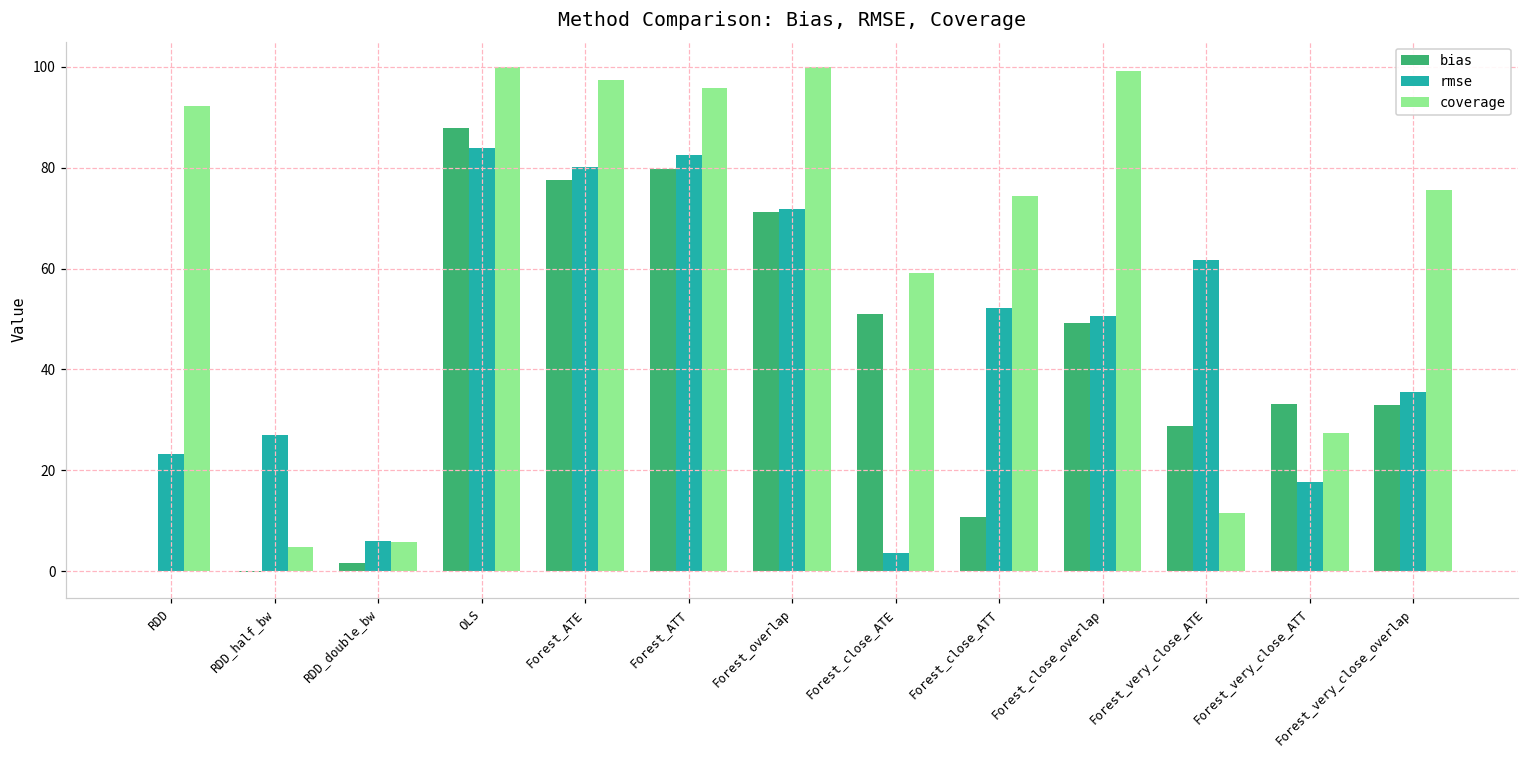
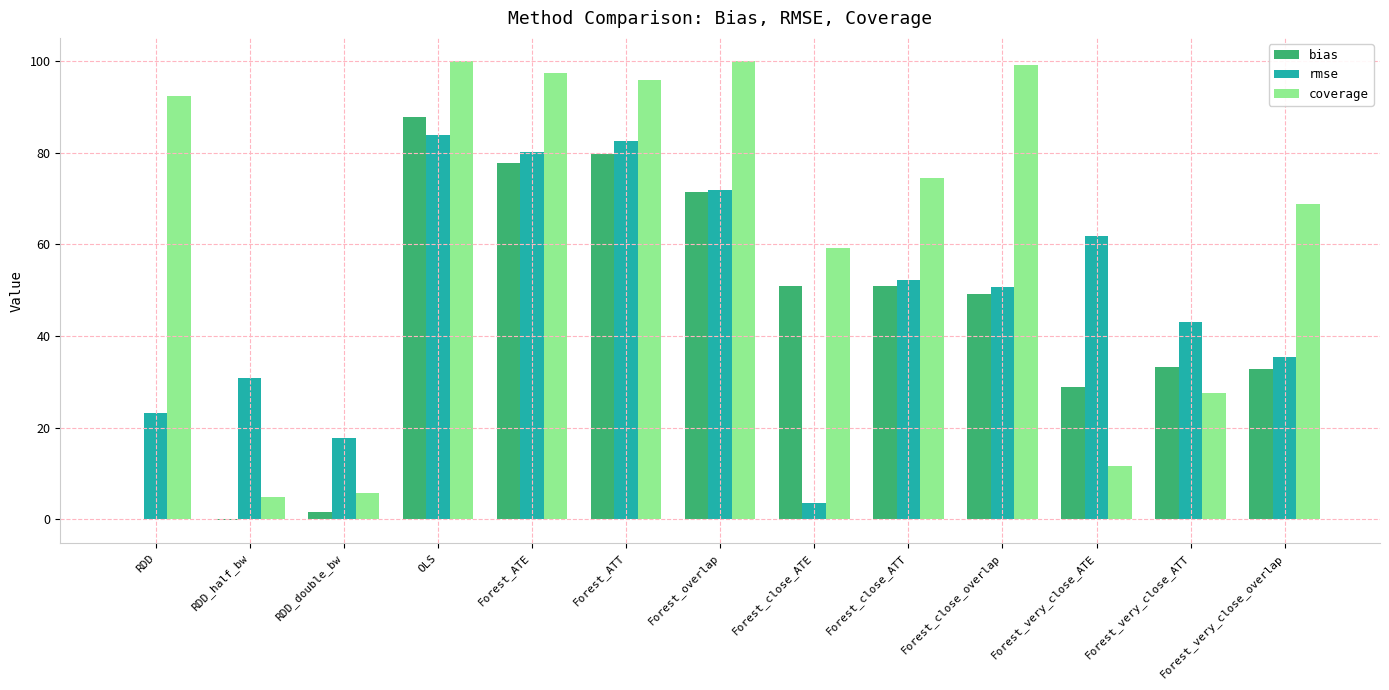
  {
    "bias": {
      "RDD_double_bw": 2,
      "OLS": 88,
      "Forest_ATE": 78,
      "Forest_ATT": 80,
      "Forest_overlap": 71,
      "Forest_close_ATE": 51,
-     "Forest_close_ATT": 11,
+     "Forest_close_ATT": 51,
      "Forest_close_overlap": 49,
      "Forest_very_close_ATE": 29,
      "Forest_very_close_ATT": 33,
      "Forest_very_close_overlap": 33
    },
    "rmse": {
      "RDD": 23,
-     "RDD_half_bw": 27,
-     "RDD_double_bw": 6,
+     "RDD_half_bw": 31,
+     "RDD_double_bw": 18,
      "OLS": 84,
      "Forest_ATE": 80,
      "Forest_ATT": 83,
      "Forest_overlap": 72,
      "Forest_close_ATE": 4,
      "Forest_close_ATT": 52,
      "Forest_close_overlap": 51,
      "Forest_very_close_ATE": 62,
-     "Forest_very_close_ATT": 18,
+     "Forest_very_close_ATT": 43,
      "Forest_very_close_overlap": 35
    },
    "coverage": {
      "RDD": 92,
      "RDD_half_bw": 5,
      "RDD_double_bw": 6,
      "OLS": 100,
      "Forest_ATE": 97,
      "Forest_ATT": 96,
      "Forest_overlap": 100,
      "Forest_close_ATE": 59,
      "Forest_close_ATT": 74,
      "Forest_close_overlap": 99,
      "Forest_very_close_ATE": 12,
      "Forest_very_close_ATT": 28,
-     "Forest_very_close_overlap": 76
+     "Forest_very_close_overlap": 69
    }
  }
